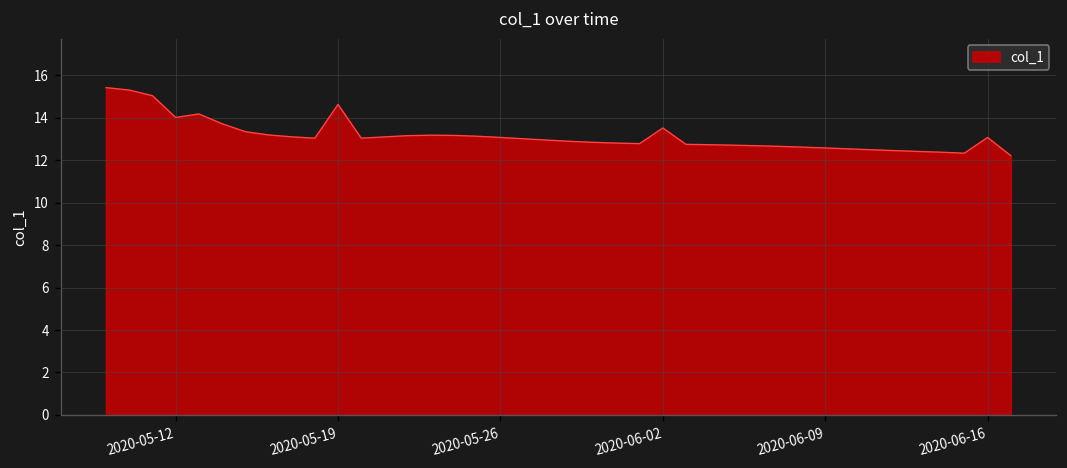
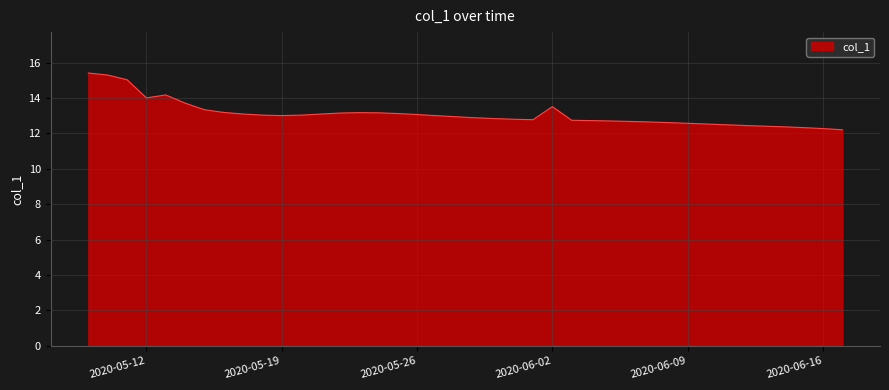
  {
    "2020-05-12": 14.0,
-   "2020-05-19": 14.6,
+   "2020-05-19": 13.0,
    "2020-05-26": 13.1,
    "2020-06-02": 13.5,
    "2020-06-09": 12.6,
-   "2020-06-16": 13.1
+   "2020-06-16": 12.3
  }
